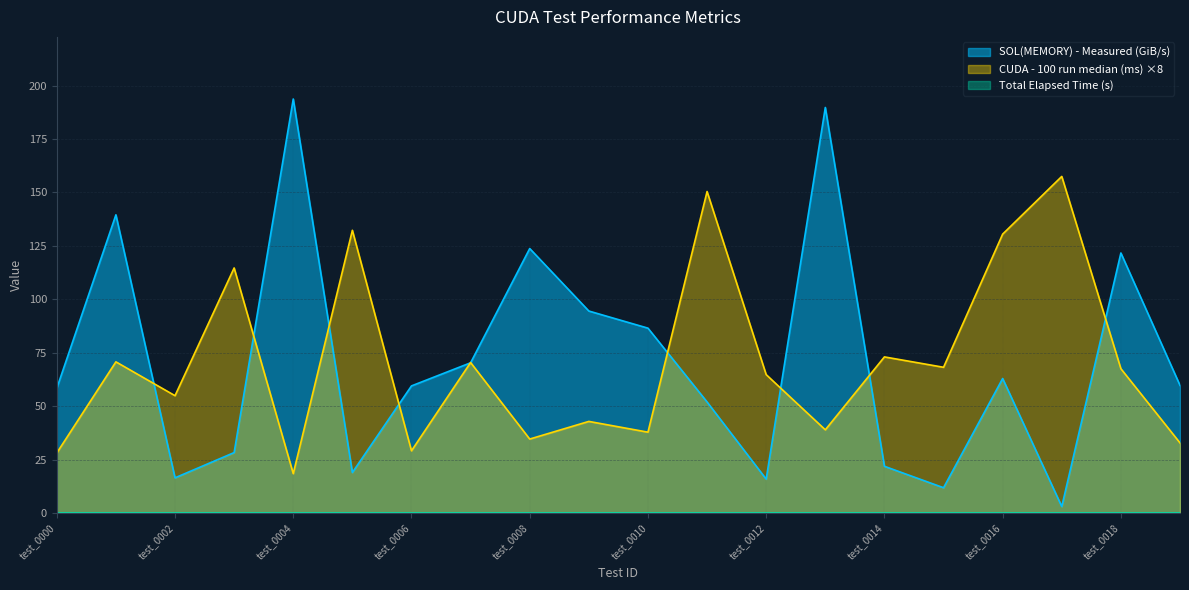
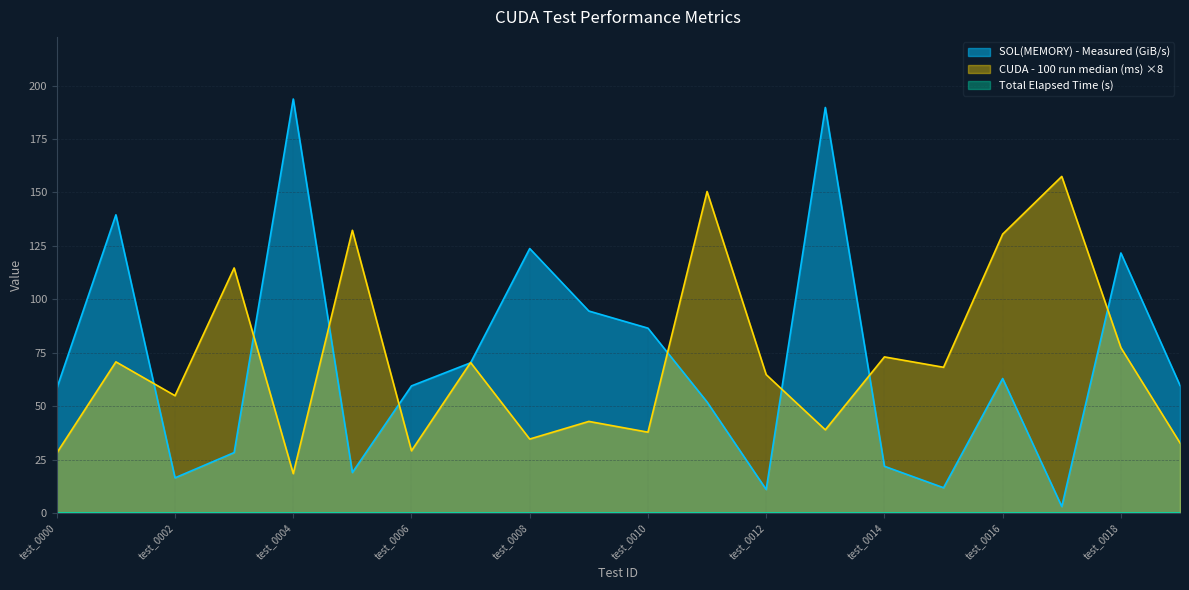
  {
    "SOL(MEMORY) - Measured (GiB/s)": {
      "test_0000": 58,
      "test_0002": 17,
      "test_0004": 194,
      "test_0006": 60,
      "test_0008": 124,
      "test_0010": 87,
-     "test_0012": 16,
+     "test_0012": 11,
      "test_0014": 22,
      "test_0016": 63,
      "test_0018": 122
    },
    "CUDA - 100 run median (ms) ×8": {
      "test_0000": 28,
      "test_0002": 55,
      "test_0004": 18,
      "test_0006": 29,
      "test_0008": 35,
      "test_0010": 38,
      "test_0012": 65,
      "test_0014": 73,
      "test_0016": 131,
-     "test_0018": 68
+     "test_0018": 77
    },
    "Total Elapsed Time (s)": {
      "test_0000": 0,
      "test_0002": 0,
      "test_0004": 0,
      "test_0006": 0,
      "test_0008": 0,
      "test_0010": 0,
      "test_0012": 0,
      "test_0014": 0,
      "test_0016": 0,
      "test_0018": 0
    }
  }
